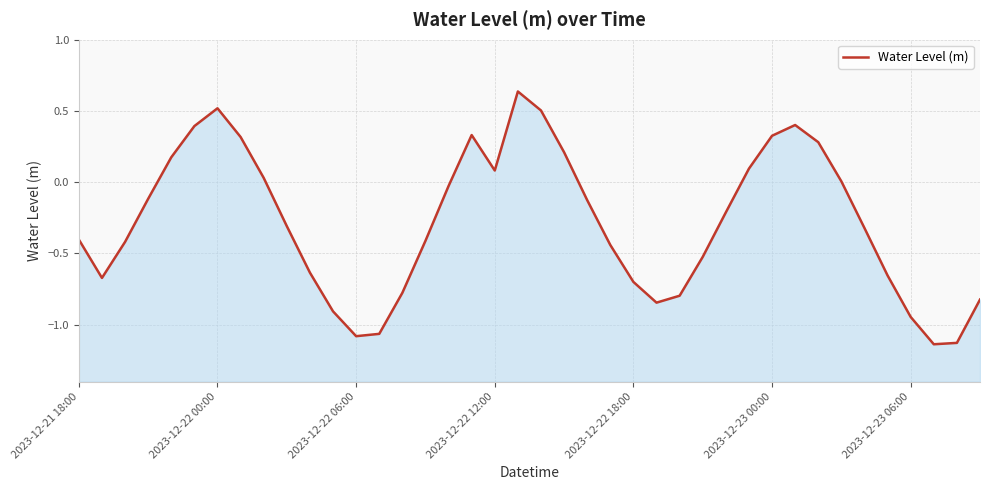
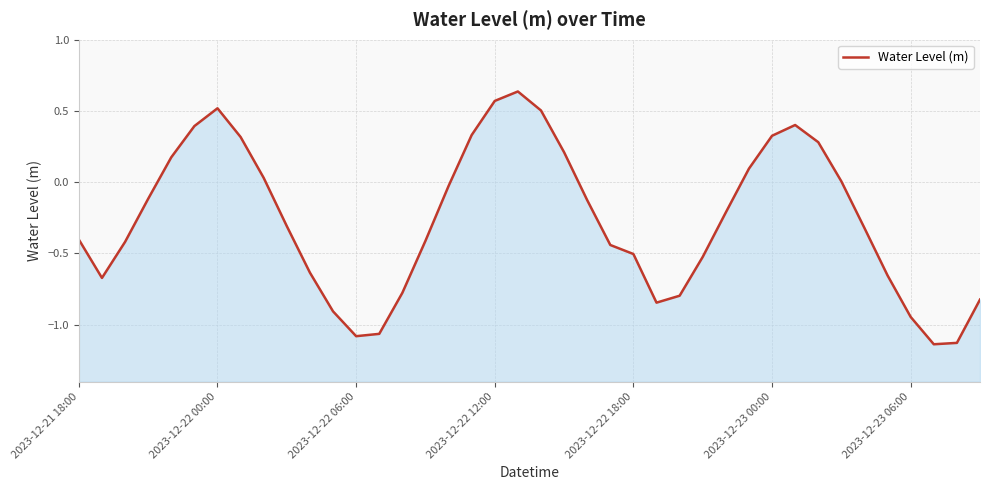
  {
    "2023-12-21 18:00": -0.40,
    "2023-12-22 00:00": 0.52,
    "2023-12-22 06:00": -1.08,
-   "2023-12-22 12:00": 0.08,
-   "2023-12-22 18:00": -0.70,
+   "2023-12-22 12:00": 0.57,
+   "2023-12-22 18:00": -0.50,
    "2023-12-23 00:00": 0.33,
    "2023-12-23 06:00": -0.95
  }
